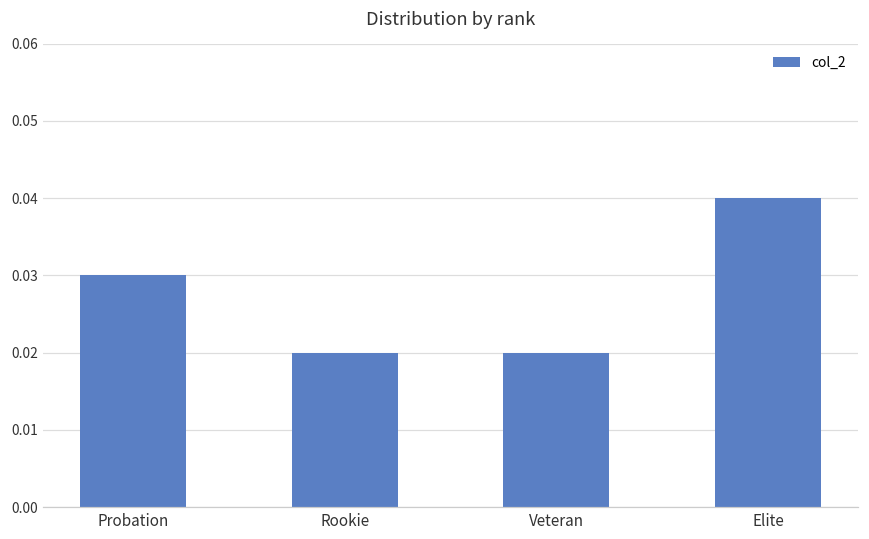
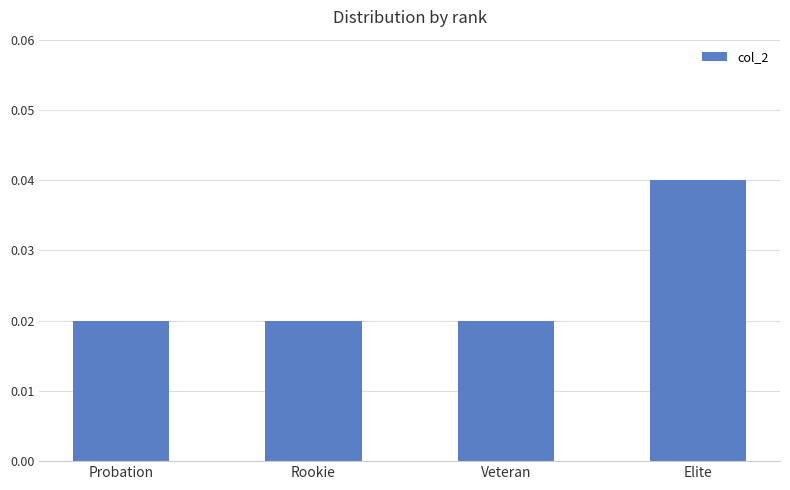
  {
-   "Probation": 0.03,
+   "Probation": 0.02,
    "Rookie": 0.02,
    "Veteran": 0.02,
    "Elite": 0.04
  }
